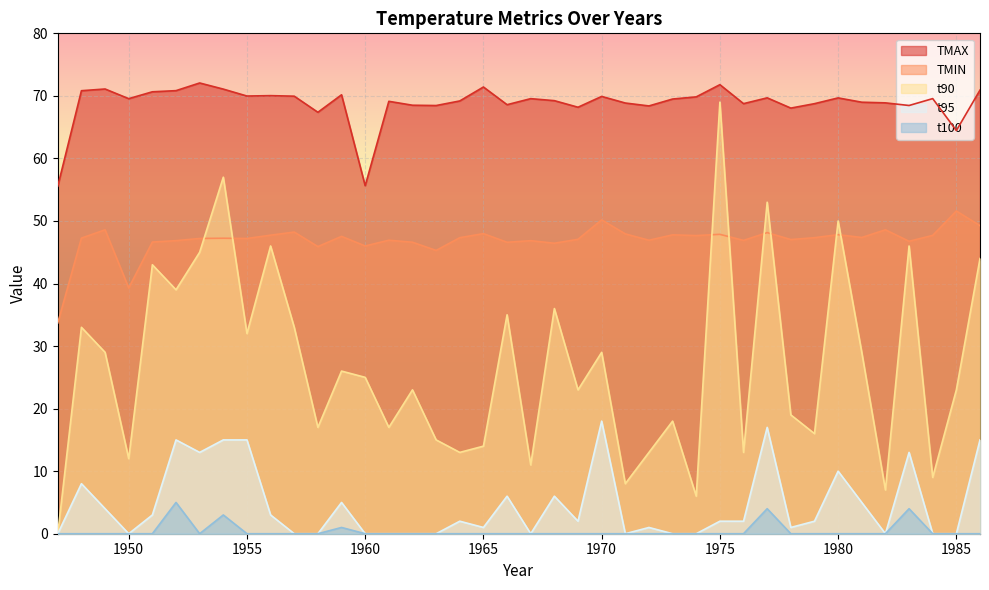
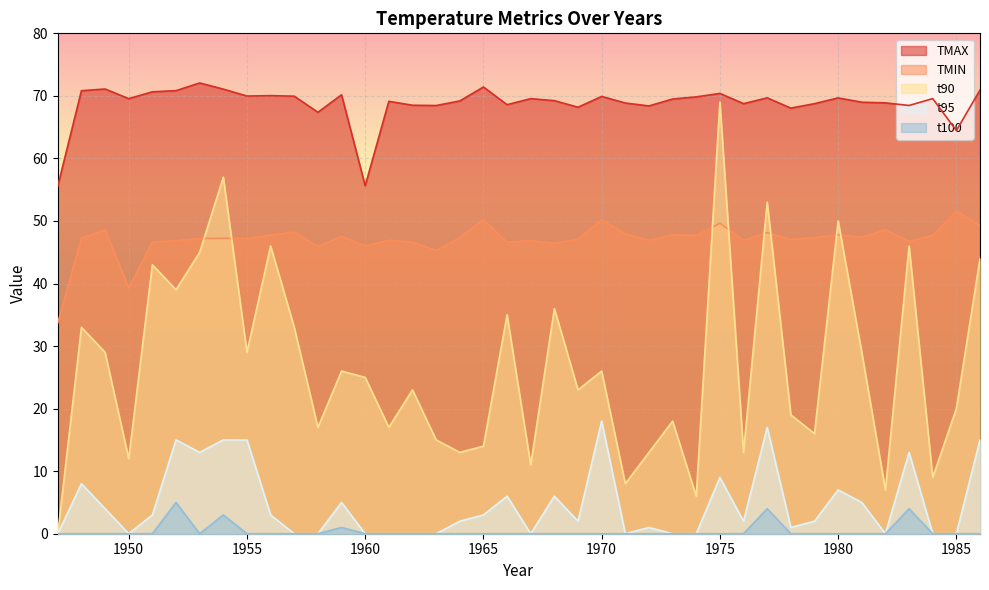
  {
    "TMAX": {
      "1950": 70,
      "1955": 70,
      "1960": 56,
      "1965": 71,
      "1970": 70,
-     "1975": 72,
+     "1975": 70,
      "1980": 70
    },
    "TMIN": {
      "1950": 39,
      "1955": 47,
      "1960": 46,
-     "1965": 48,
+     "1965": 50,
      "1970": 50,
-     "1975": 48,
+     "1975": 50,
      "1980": 48,
      "1985": 52
    },
    "t90": {
      "1950": 12,
-     "1955": 32,
+     "1955": 29,
      "1960": 25,
      "1965": 14,
-     "1970": 29,
+     "1970": 26,
      "1975": 69,
      "1980": 50,
-     "1985": 23
+     "1985": 20
    },
    "t95": {
      "1955": 15,
-     "1965": 1,
+     "1965": 3,
      "1970": 18,
-     "1975": 2,
-     "1980": 10
+     "1975": 9,
+     "1980": 7
    },
    "t100": {
      "1955": 0,
      "1965": 0,
      "1970": 0,
      "1975": 0,
      "1980": 0
    }
  }
